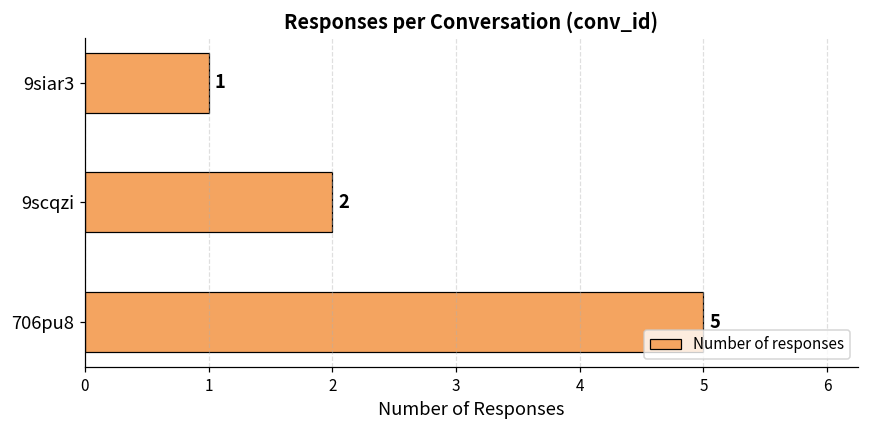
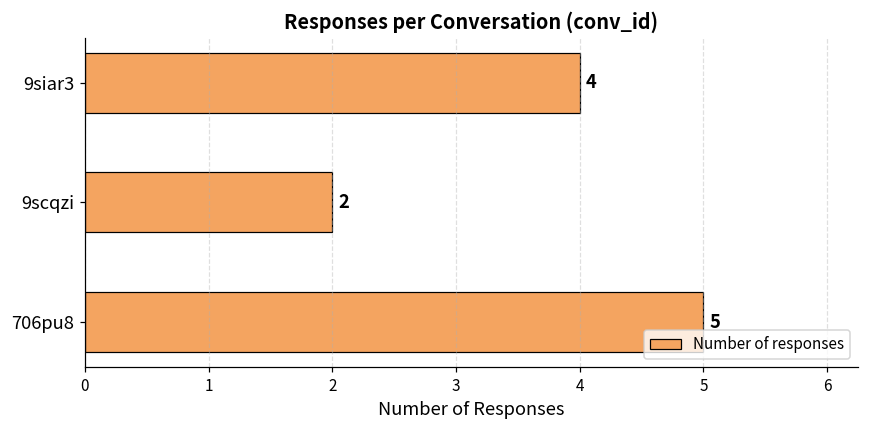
  {
-   "9siar3": 1,
+   "9siar3": 4,
    "9scqzi": 2
  }
